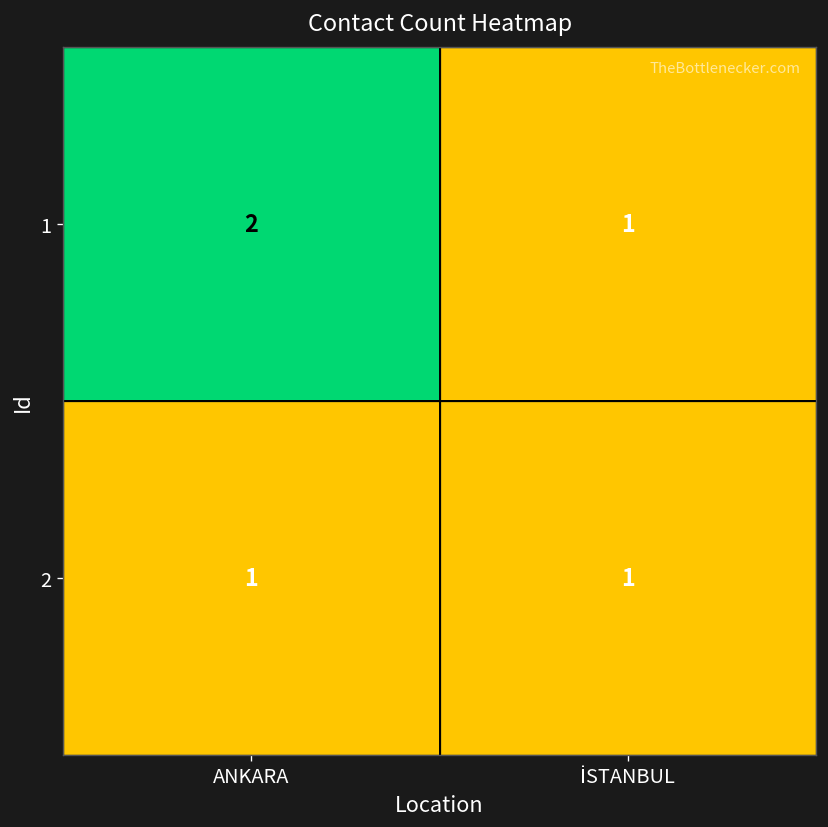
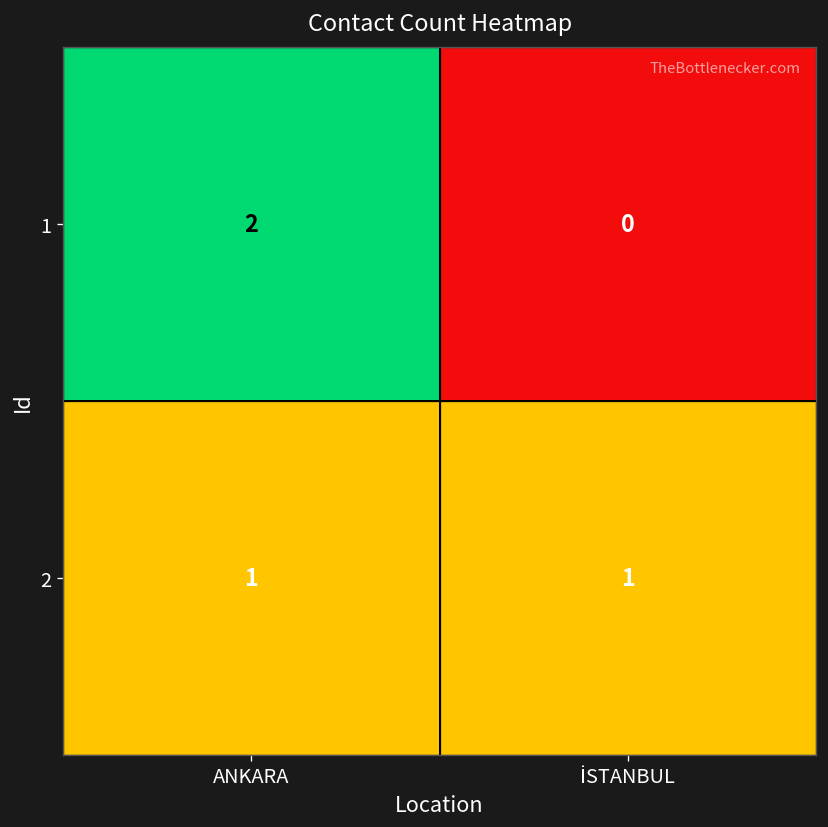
  {
    "1": {
      "ANKARA": 2,
-     "İSTANBUL": 1
+     "İSTANBUL": 0
    },
    "2": {
      "ANKARA": 1,
      "İSTANBUL": 1
    }
  }
